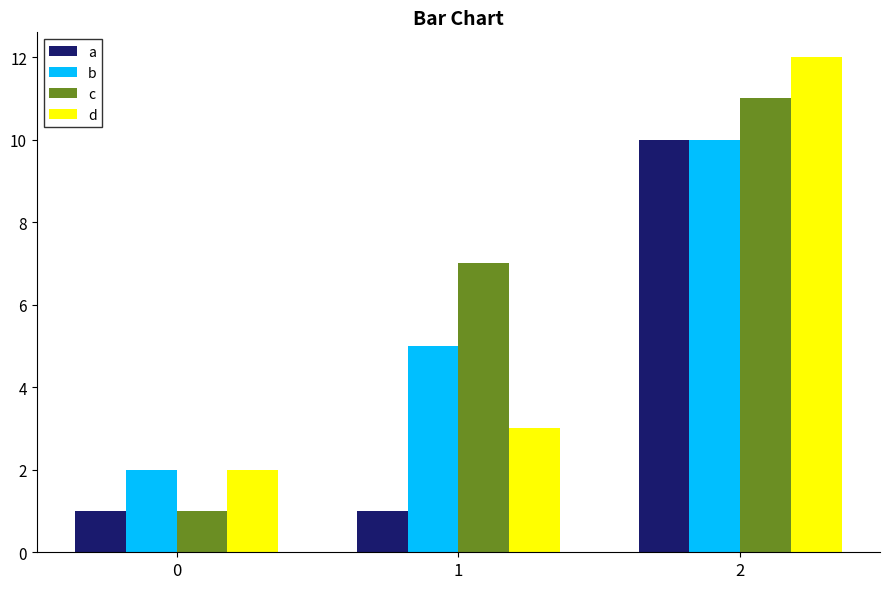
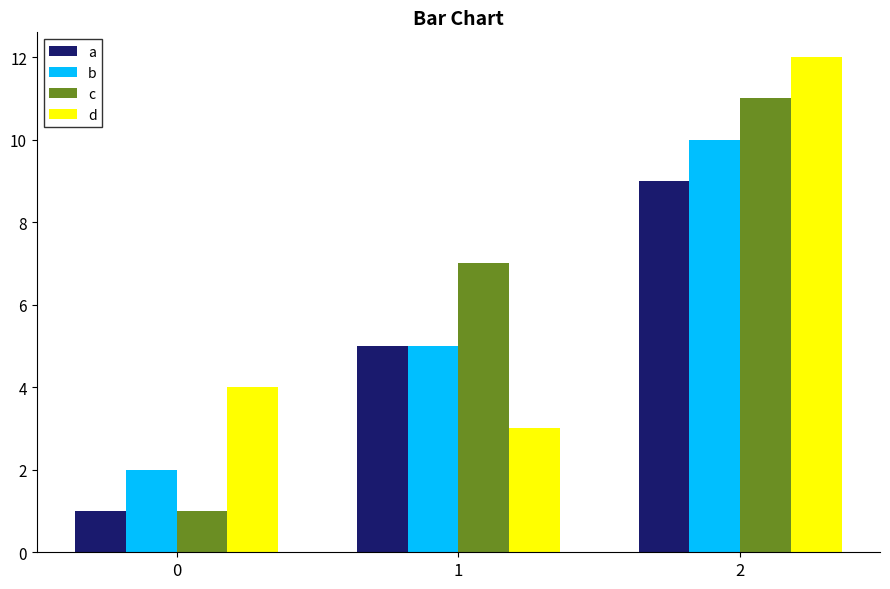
  {
    "a": {
      "0": 1,
-     "1": 1,
-     "2": 10
+     "1": 5,
+     "2": 9
    },
    "b": {
      "0": 2,
      "1": 5,
      "2": 10
    },
    "c": {
      "0": 1,
      "1": 7,
      "2": 11
    },
    "d": {
-     "0": 2,
+     "0": 4,
      "1": 3,
      "2": 12
    }
  }
